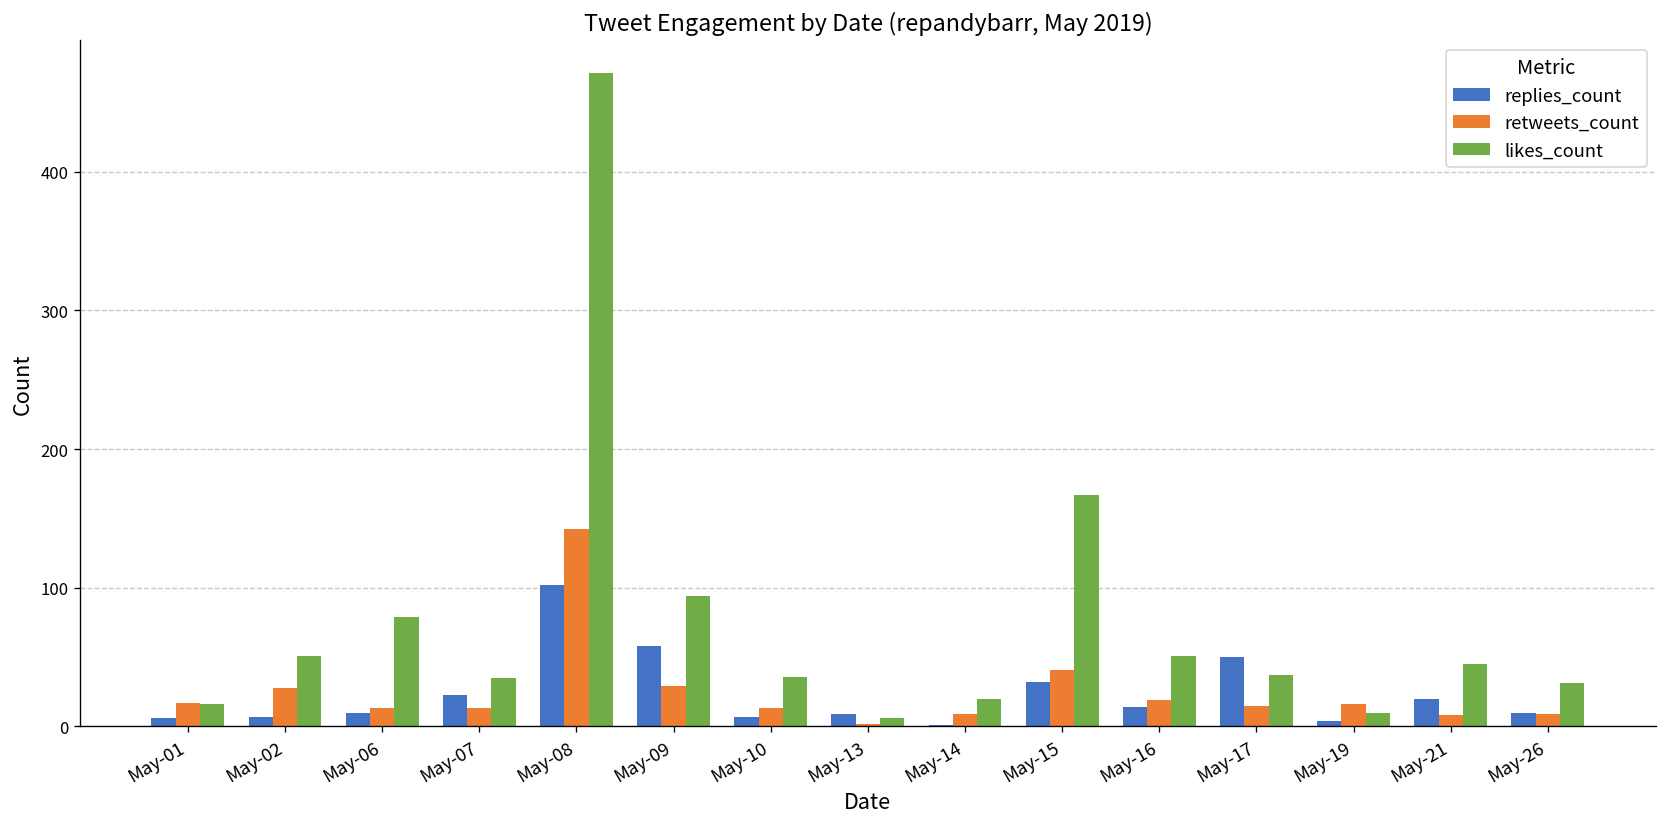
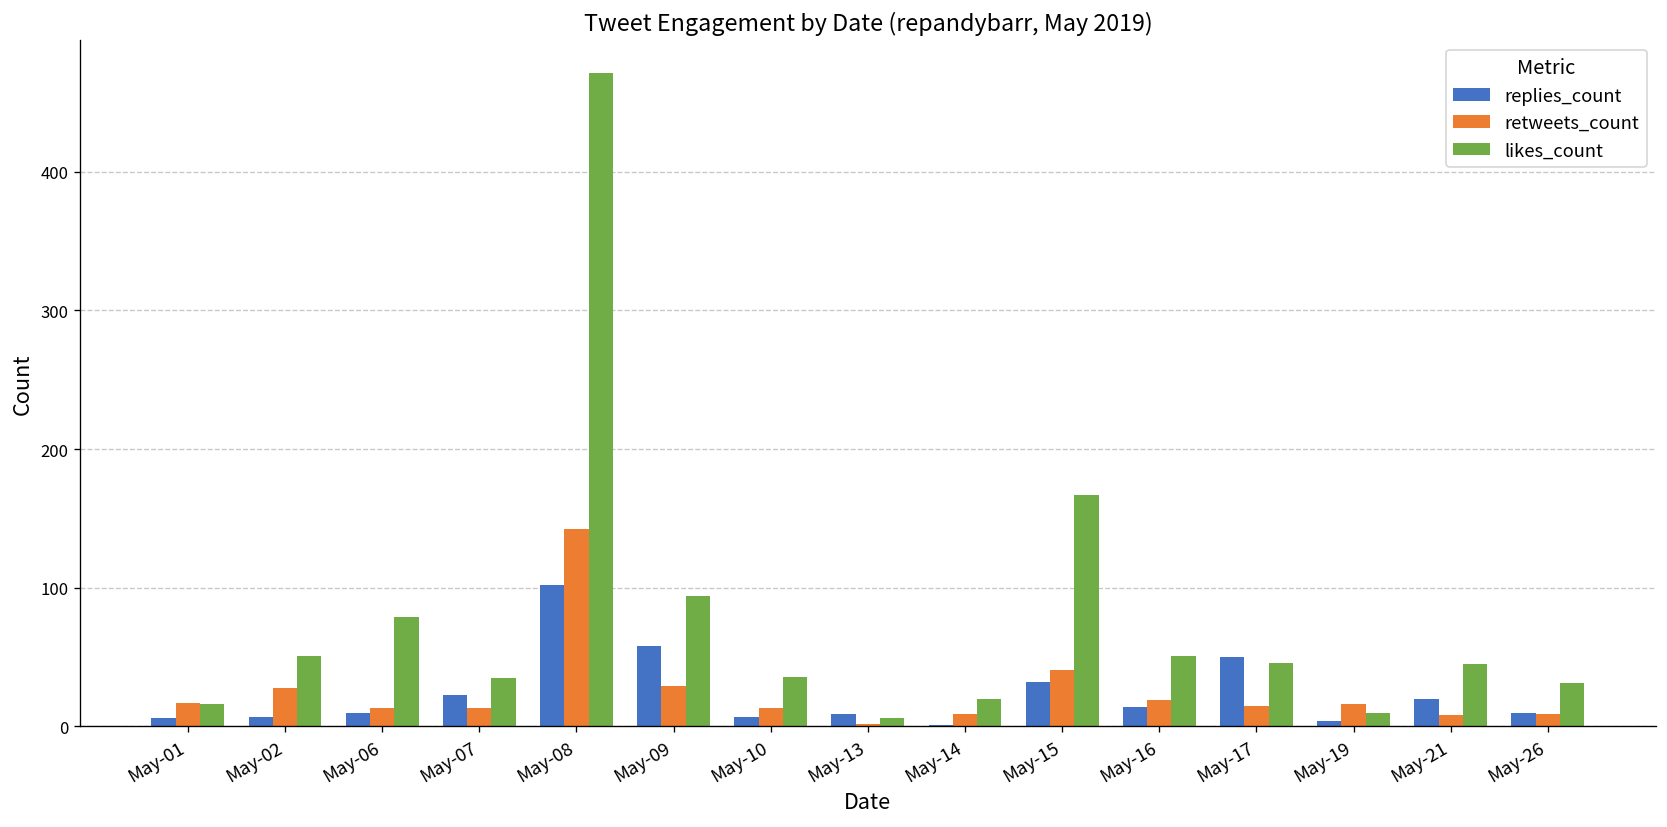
  {
    "replies_count": {
      "May-01": 6,
      "May-02": 7,
      "May-06": 10,
      "May-07": 23,
      "May-08": 102,
      "May-09": 58,
      "May-10": 7,
      "May-13": 9,
      "May-15": 32,
      "May-16": 14,
      "May-17": 50,
      "May-19": 4,
      "May-21": 20,
      "May-26": 10
    },
    "retweets_count": {
      "May-01": 17,
      "May-02": 28,
      "May-06": 13,
      "May-07": 13,
      "May-08": 142,
      "May-09": 29,
      "May-10": 13,
      "May-14": 9,
      "May-15": 41,
      "May-16": 19,
      "May-17": 15,
      "May-19": 16,
      "May-21": 8,
      "May-26": 9
    },
    "likes_count": {
      "May-01": 16,
      "May-02": 51,
      "May-06": 79,
      "May-07": 35,
      "May-08": 471,
      "May-09": 94,
      "May-10": 36,
      "May-13": 6,
      "May-14": 20,
      "May-15": 167,
      "May-16": 51,
-     "May-17": 37,
+     "May-17": 46,
      "May-19": 10,
      "May-21": 45,
      "May-26": 31
    }
  }
